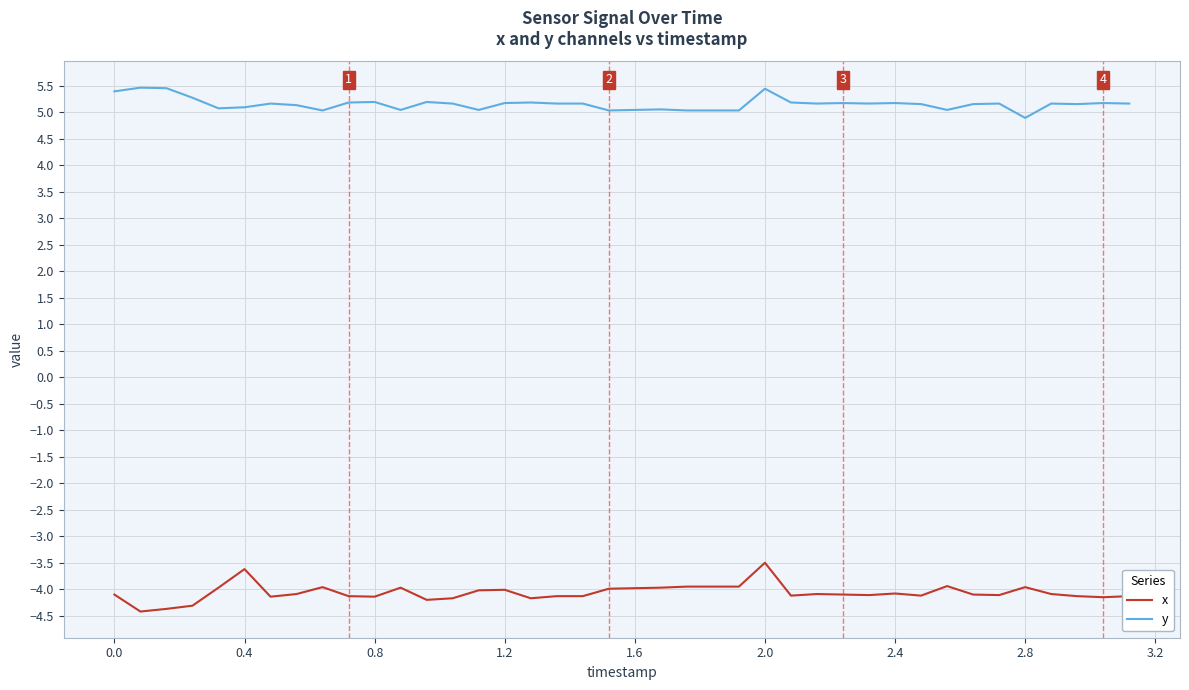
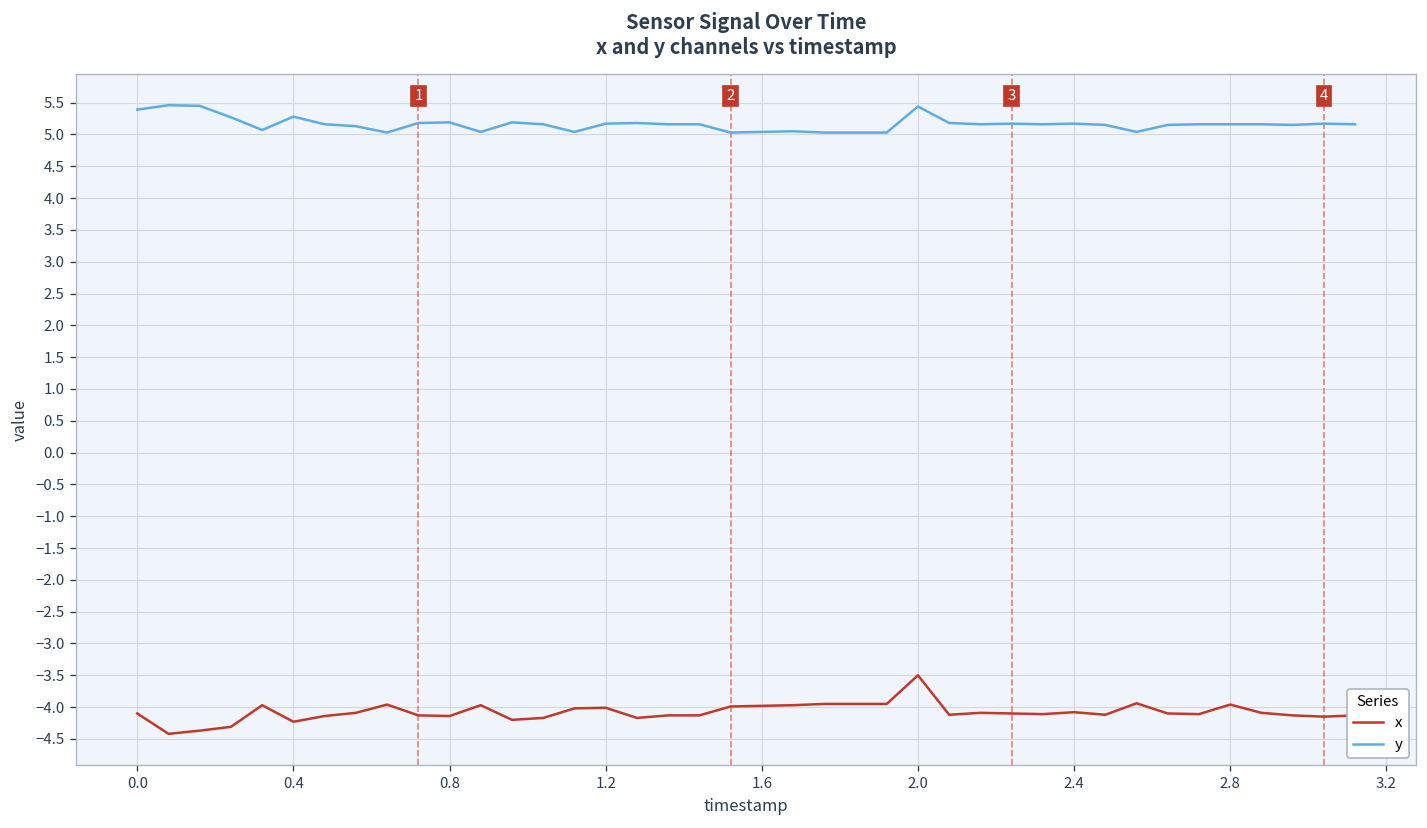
  {
    "x": {
      "0.0": -4.1,
-     "0.4": -3.6,
+     "0.4": -4.2,
      "0.8": -4.1,
      "1.2": -4.0,
      "1.6": -4.0,
      "2.0": -3.5,
      "2.4": -4.1,
      "2.8": -4.0
    },
    "y": {
      "0.0": 5.4,
-     "0.4": 5.1,
+     "0.4": 5.3,
      "0.8": 5.2,
      "1.2": 5.2,
      "1.6": 5.0,
      "2.0": 5.4,
      "2.4": 5.2,
-     "2.8": 4.9
+     "2.8": 5.2
    }
  }
